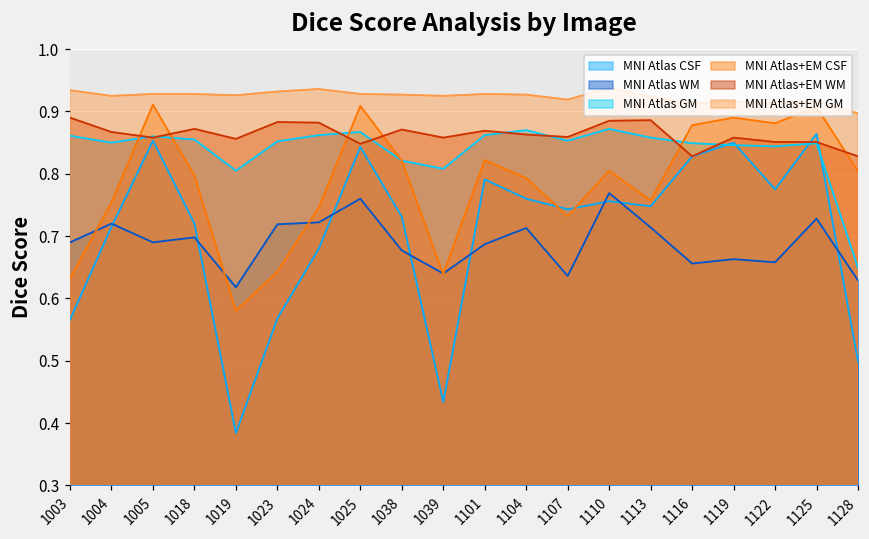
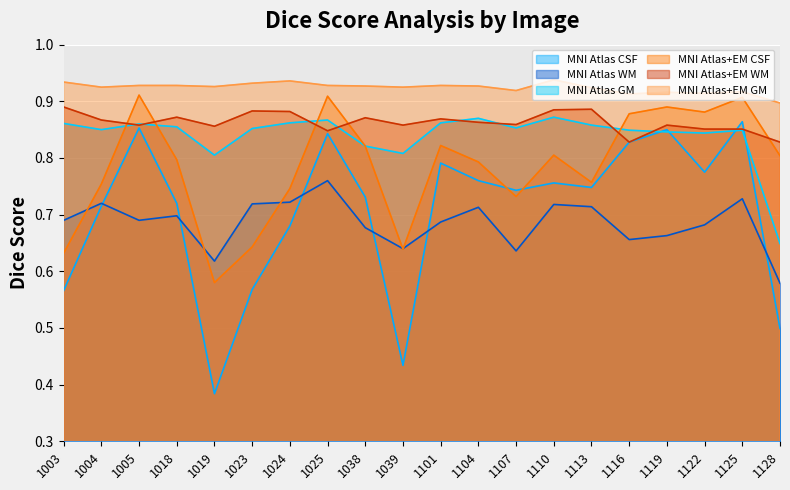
  {
    "MNI Atlas WM": {
      "1003": 0.69,
      "1004": 0.72,
      "1005": 0.69,
      "1018": 0.70,
      "1019": 0.62,
      "1023": 0.72,
      "1024": 0.72,
      "1025": 0.76,
      "1038": 0.68,
      "1101": 0.69,
      "1104": 0.71,
      "1107": 0.64,
-     "1110": 0.77,
+     "1110": 0.72,
      "1113": 0.71,
      "1116": 0.66,
      "1119": 0.66,
-     "1122": 0.66,
+     "1122": 0.68,
      "1125": 0.73,
-     "1128": 0.63
+     "1128": 0.58
    }
  }
